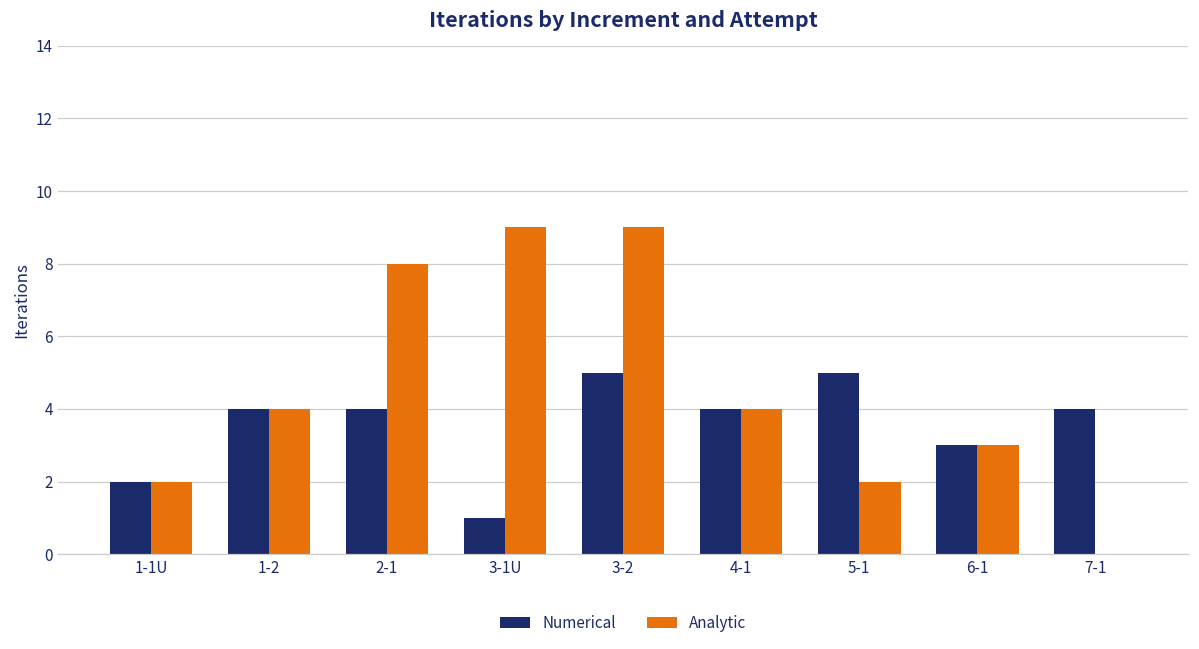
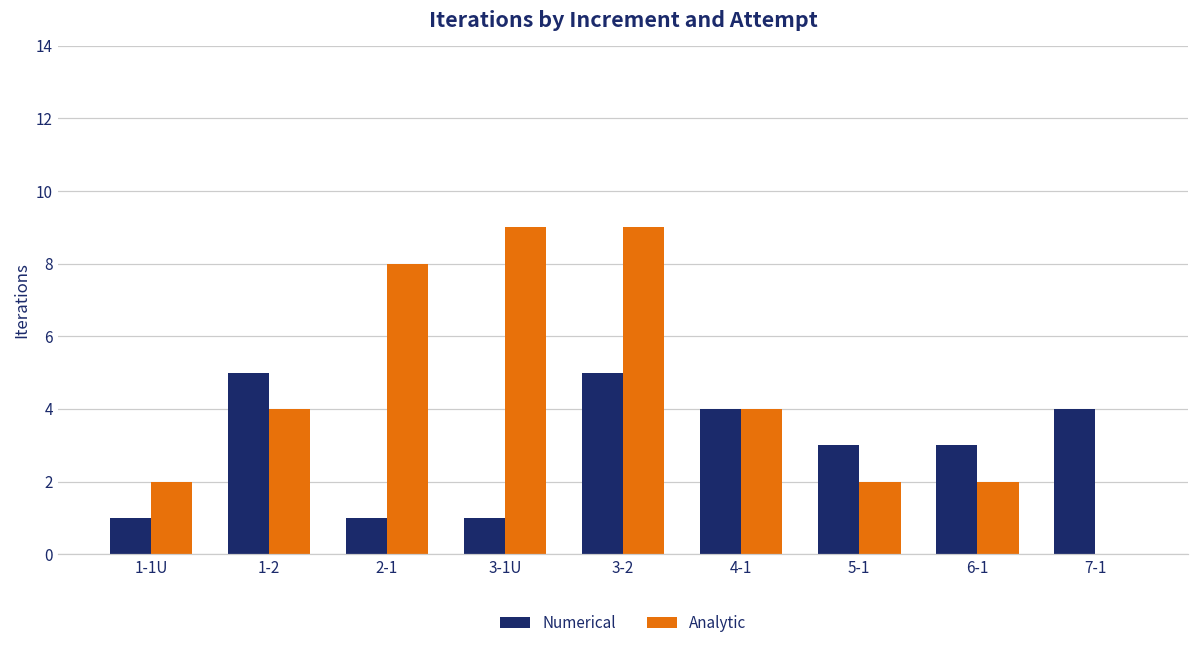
  {
    "Numerical": {
-     "1-1U": 2,
-     "1-2": 4,
-     "2-1": 4,
+     "1-1U": 1,
+     "1-2": 5,
+     "2-1": 1,
      "3-1U": 1,
      "3-2": 5,
      "4-1": 4,
-     "5-1": 5,
+     "5-1": 3,
      "6-1": 3,
      "7-1": 4
    },
    "Analytic": {
      "1-1U": 2,
      "1-2": 4,
      "2-1": 8,
      "3-1U": 9,
      "3-2": 9,
      "4-1": 4,
      "5-1": 2,
-     "6-1": 3,
+     "6-1": 2,
      "7-1": 0
    }
  }
